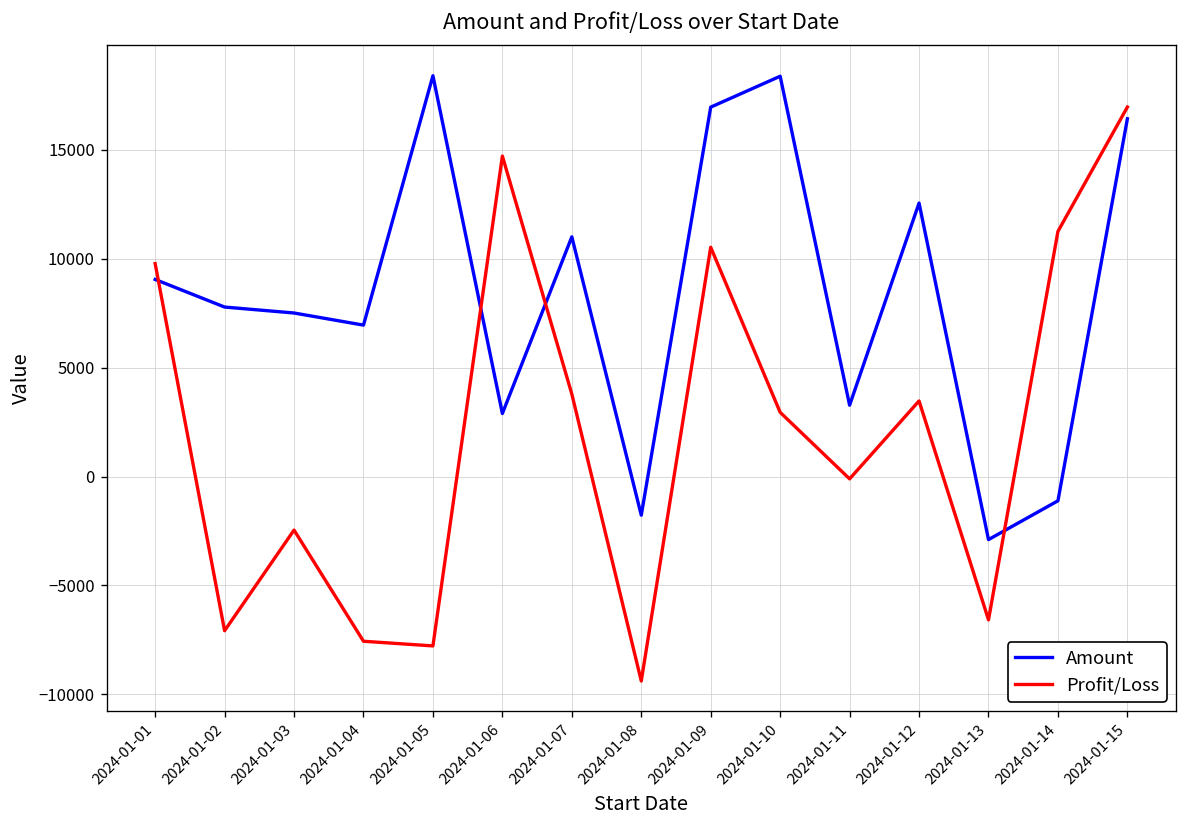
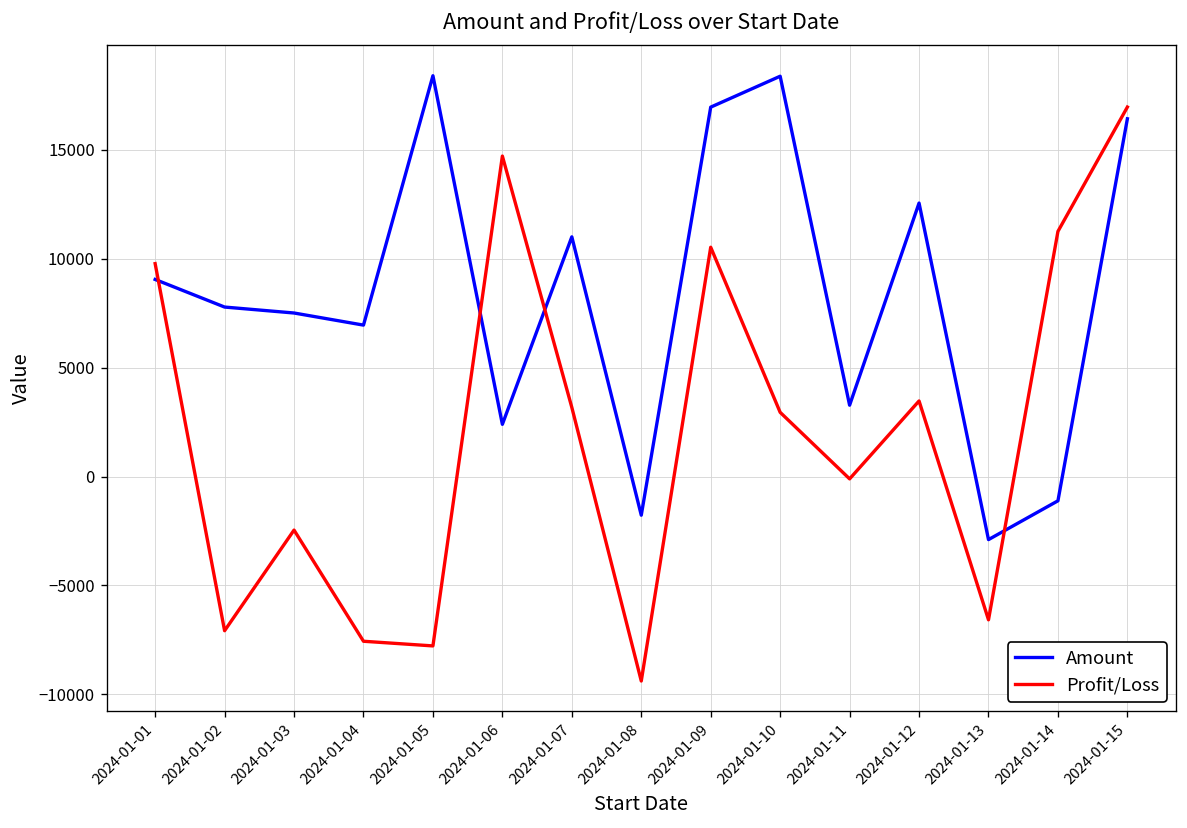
  {
    "Amount": {
      "2024-01-01": 9000,
      "2024-01-02": 7800,
      "2024-01-03": 7500,
      "2024-01-04": 7000,
      "2024-01-05": 18400,
-     "2024-01-06": 2900,
+     "2024-01-06": 2400,
      "2024-01-07": 11000,
      "2024-01-08": -1800,
      "2024-01-09": 17000,
      "2024-01-10": 18400,
      "2024-01-11": 3300,
      "2024-01-12": 12600,
      "2024-01-13": -2900,
      "2024-01-14": -1100,
      "2024-01-15": 16400
    },
    "Profit/Loss": {
      "2024-01-01": 9800,
      "2024-01-02": -7100,
      "2024-01-03": -2500,
      "2024-01-04": -7600,
      "2024-01-05": -7800,
      "2024-01-06": 14700,
-     "2024-01-07": 3800,
+     "2024-01-07": 3200,
      "2024-01-08": -9400,
      "2024-01-09": 10500,
      "2024-01-10": 2900,
      "2024-01-11": -100,
      "2024-01-12": 3500,
      "2024-01-13": -6600,
      "2024-01-14": 11300,
      "2024-01-15": 17000
    }
  }
